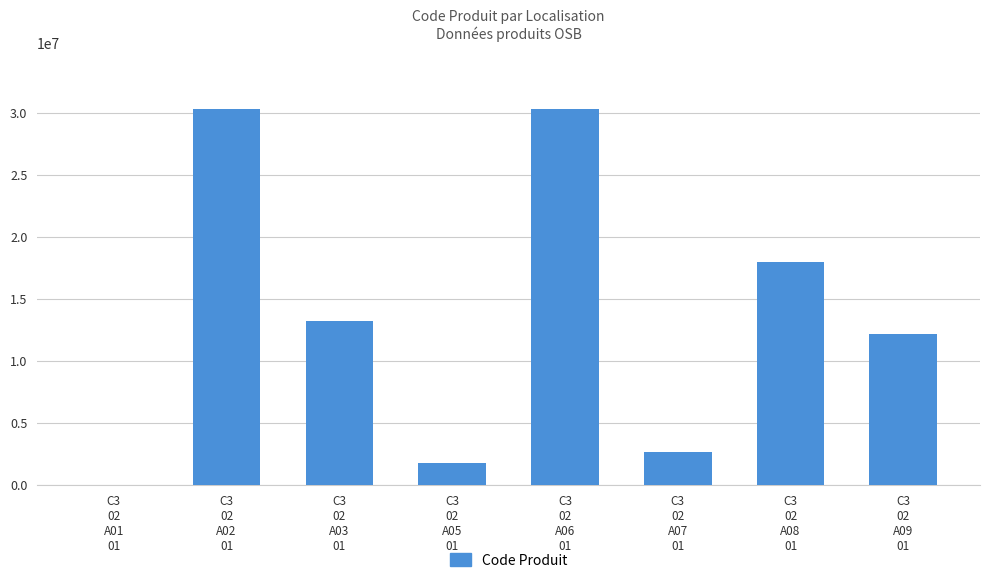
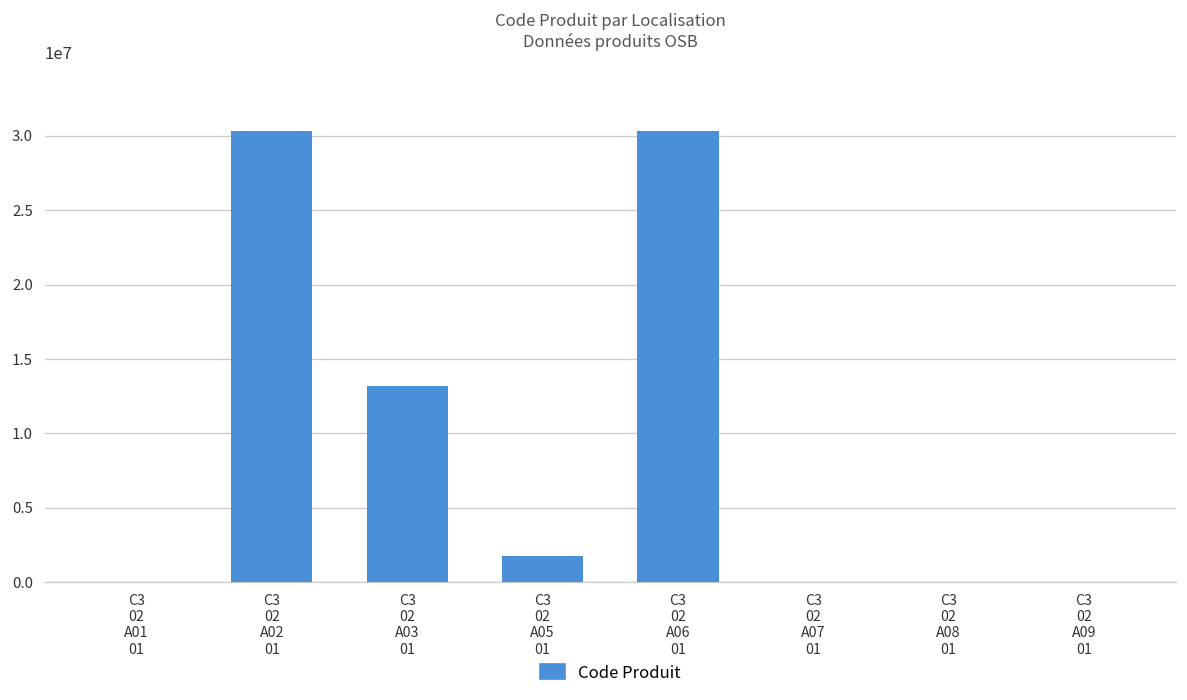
  {
    "C3 02 A02 01": 30300000,
    "C3 02 A03 01": 13200000,
    "C3 02 A05 01": 1700000,
    "C3 02 A06 01": 30300000,
-   "C3 02 A07 01": 2700000,
-   "C3 02 A08 01": 17900000,
-   "C3 02 A09 01": 12200000
+   "C3 02 A07 01": 0,
+   "C3 02 A08 01": 0,
+   "C3 02 A09 01": 0
  }
